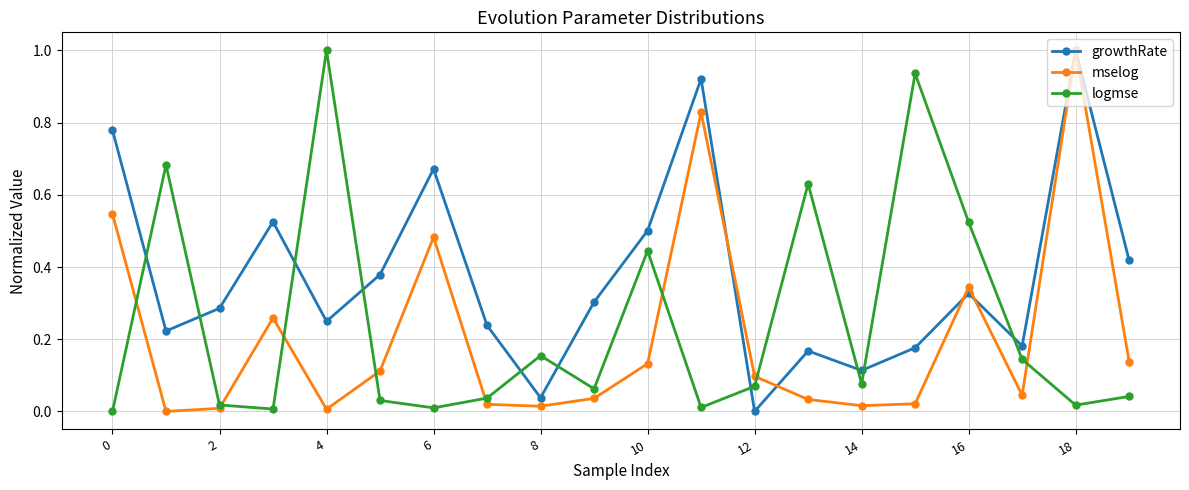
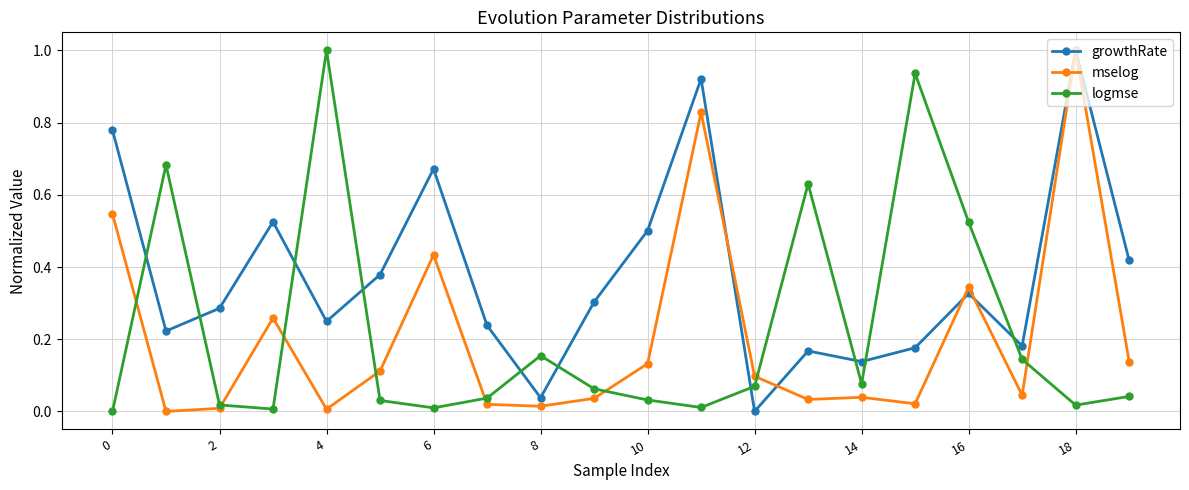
  {
    "growthRate": {
      "0": 0.78,
      "2": 0.29,
      "4": 0.25,
      "6": 0.67,
      "8": 0.04,
      "10": 0.50,
      "12": 0.00,
-     "14": 0.11,
+     "14": 0.14,
      "16": 0.33
    },
    "mselog": {
      "0": 0.55,
      "2": 0.01,
      "4": 0.01,
-     "6": 0.48,
+     "6": 0.43,
      "8": 0.01,
      "10": 0.13,
      "12": 0.10,
-     "14": 0.02,
+     "14": 0.04,
      "16": 0.34
    },
    "logmse": {
      "0": 0.00,
      "2": 0.02,
      "4": 1.00,
      "6": 0.01,
      "8": 0.15,
-     "10": 0.45,
+     "10": 0.03,
      "12": 0.07,
      "14": 0.08,
      "16": 0.52,
      "18": 0.02
    }
  }
